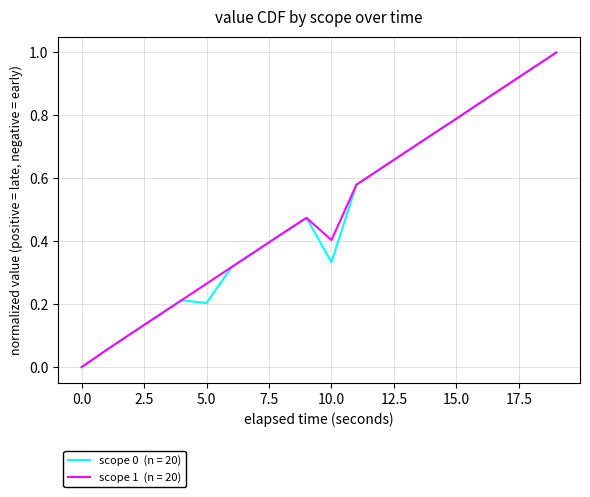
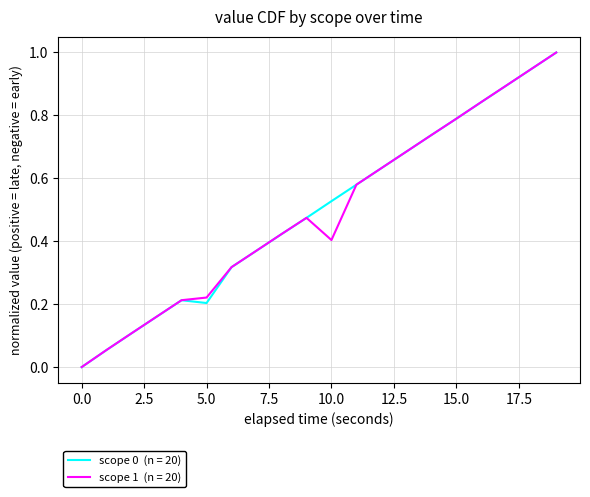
  {
    "scope 0 (n = 20)": {
      "5.0": 0.20,
-     "10.0": 0.33
+     "10.0": 0.53
    },
    "scope 1 (n = 20)": {
-     "5.0": 0.27,
+     "5.0": 0.22,
      "10.0": 0.40
    }
  }
